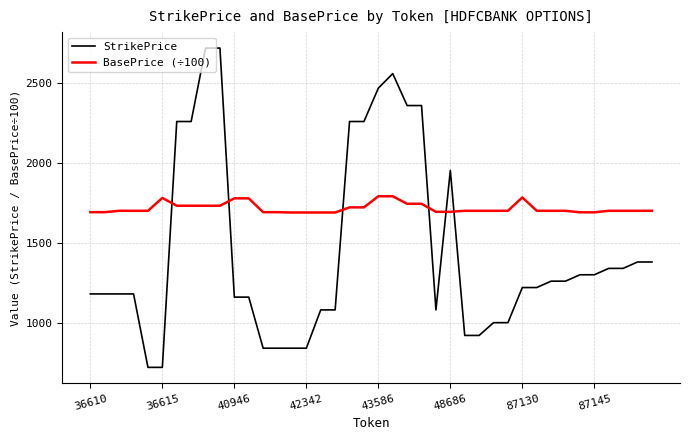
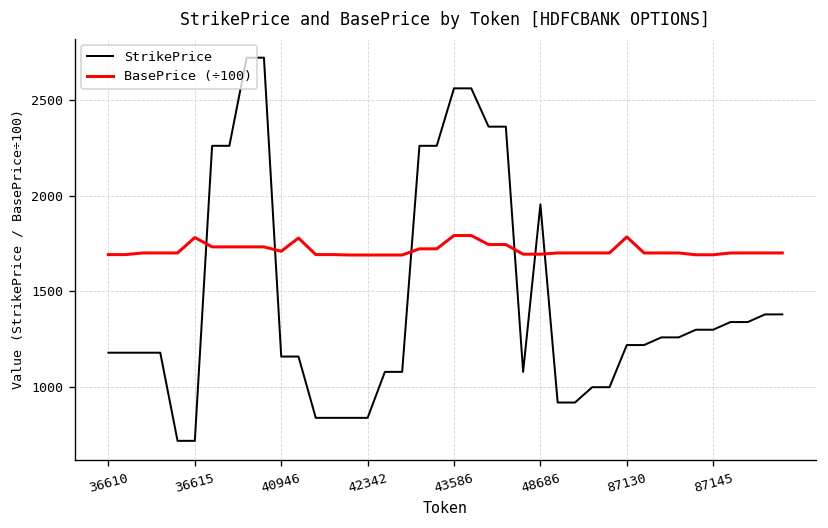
  {
    "StrikePrice": {
      "36610": 1180,
      "36615": 720,
      "40946": 1160,
      "42342": 840,
-     "43586": 2470,
+     "43586": 2560,
      "48686": 1950,
      "87130": 1220,
      "87145": 1300
    },
    "BasePrice (÷100)": {
      "36610": 1690,
      "36615": 1780,
-     "40946": 1780,
+     "40946": 1710,
      "42342": 1690,
      "43586": 1790,
      "48686": 1690,
      "87130": 1780,
      "87145": 1690
    }
  }
